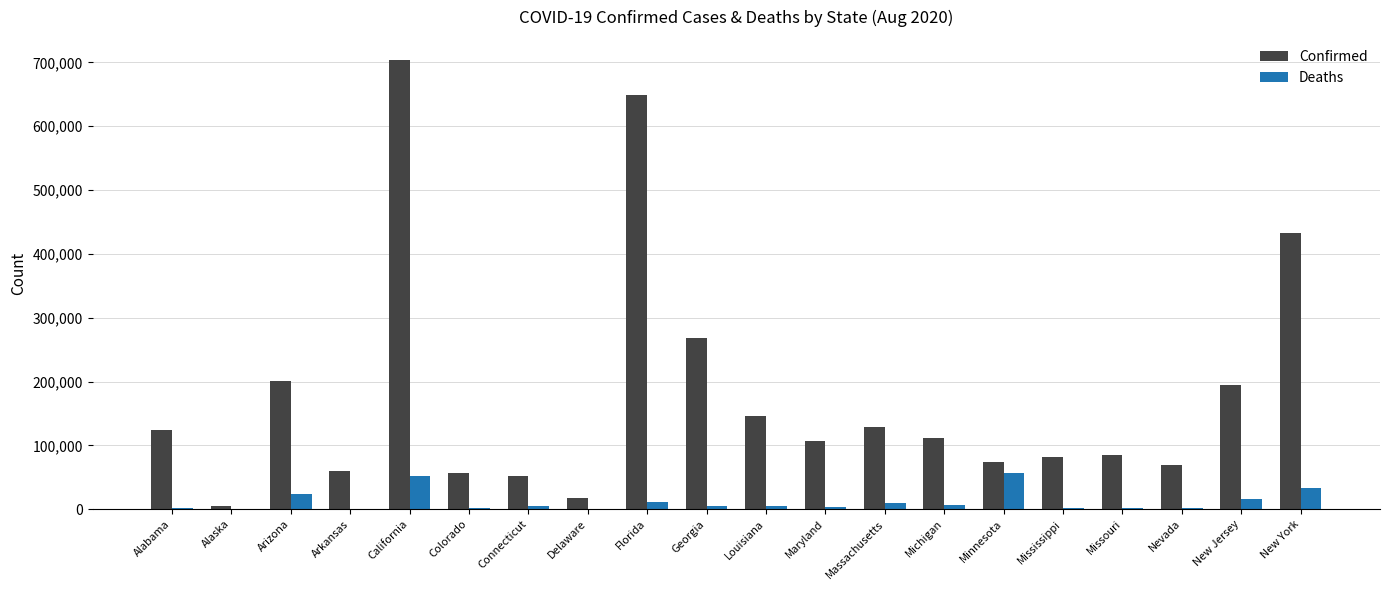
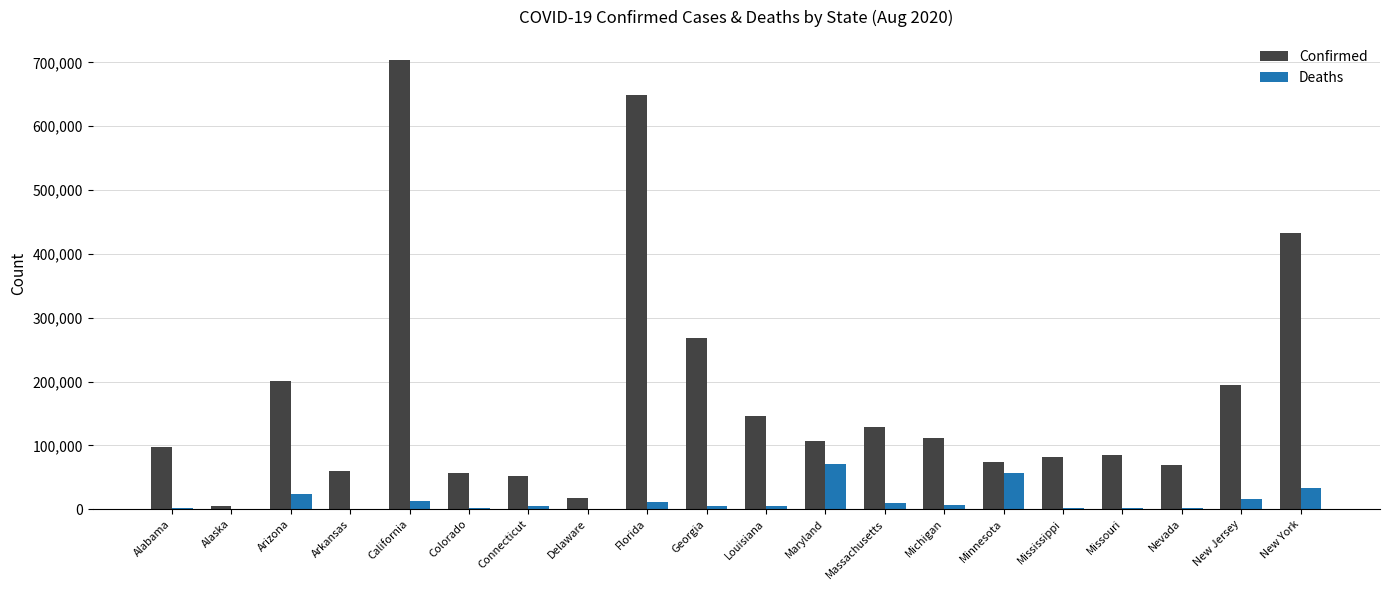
  {
    "Confirmed": {
-     "Alabama": "120,000",
+     "Alabama": "100,000",
      "Alaska": "10,000",
      "Arizona": "200,000",
      "Arkansas": "60,000",
      "California": "700,000",
      "Colorado": "60,000",
      "Connecticut": "50,000",
      "Delaware": "20,000",
      "Florida": "650,000",
      "Georgia": "270,000",
      "Louisiana": "150,000",
      "Maryland": "110,000",
      "Massachusetts": "130,000",
      "Michigan": "110,000",
      "Minnesota": "70,000",
      "Mississippi": "80,000",
      "Missouri": "80,000",
      "Nevada": "70,000",
      "New Jersey": "190,000",
      "New York": "430,000"
    },
    "Deaths": {
      "Arizona": "20,000",
-     "California": "50,000",
+     "California": "10,000",
      "Connecticut": "0",
      "Florida": "10,000",
      "Georgia": "10,000",
      "Louisiana": "0",
-     "Maryland": "0",
+     "Maryland": "70,000",
      "Massachusetts": "10,000",
      "Michigan": "10,000",
      "Minnesota": "60,000",
      "New Jersey": "20,000",
      "New York": "30,000"
    }
  }
